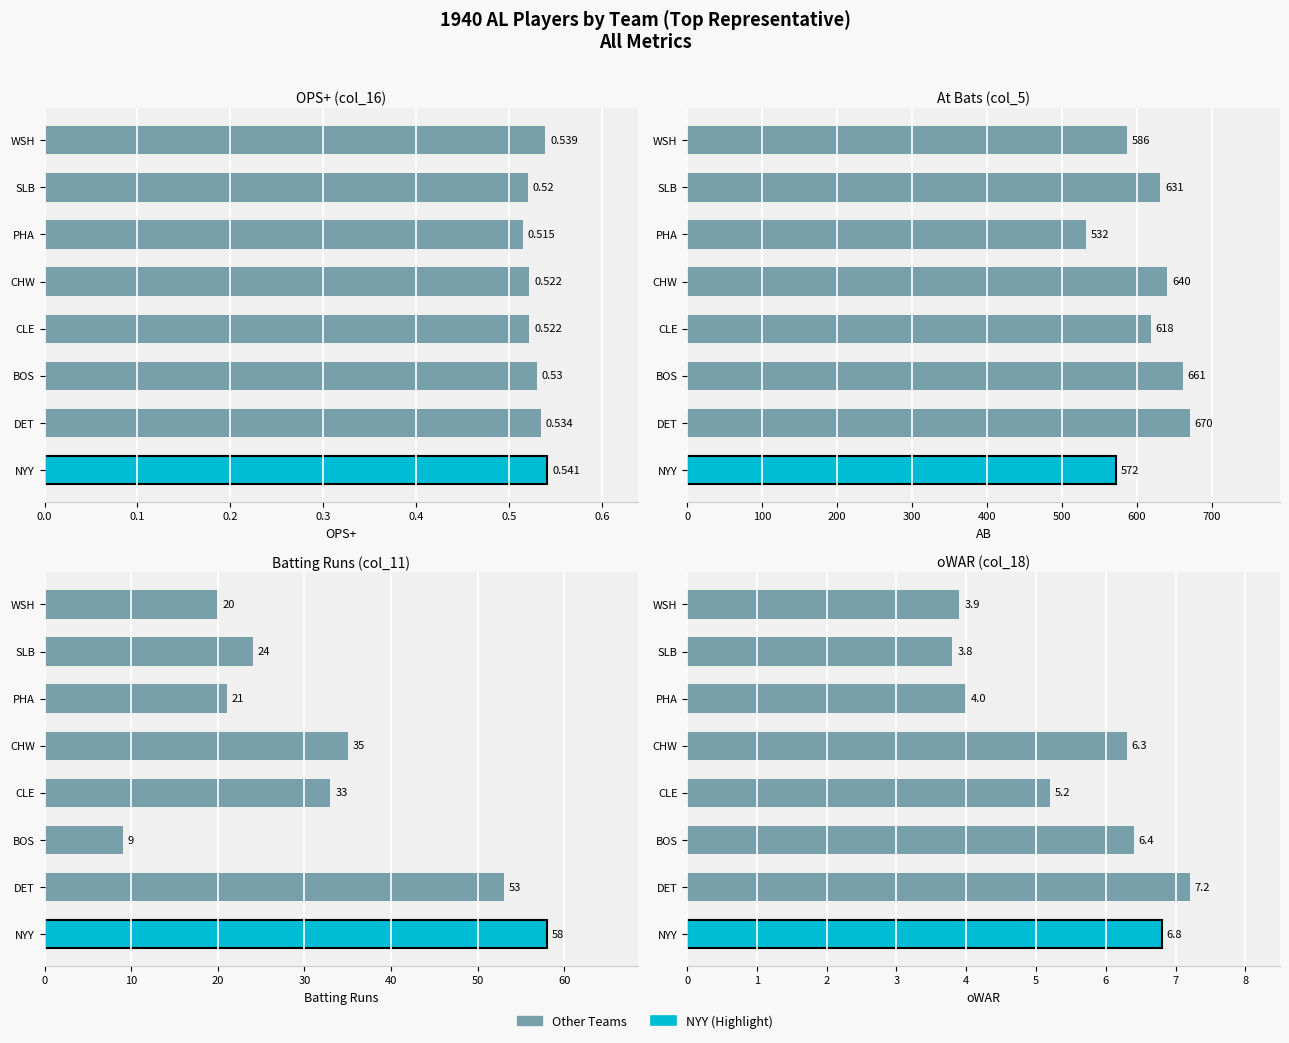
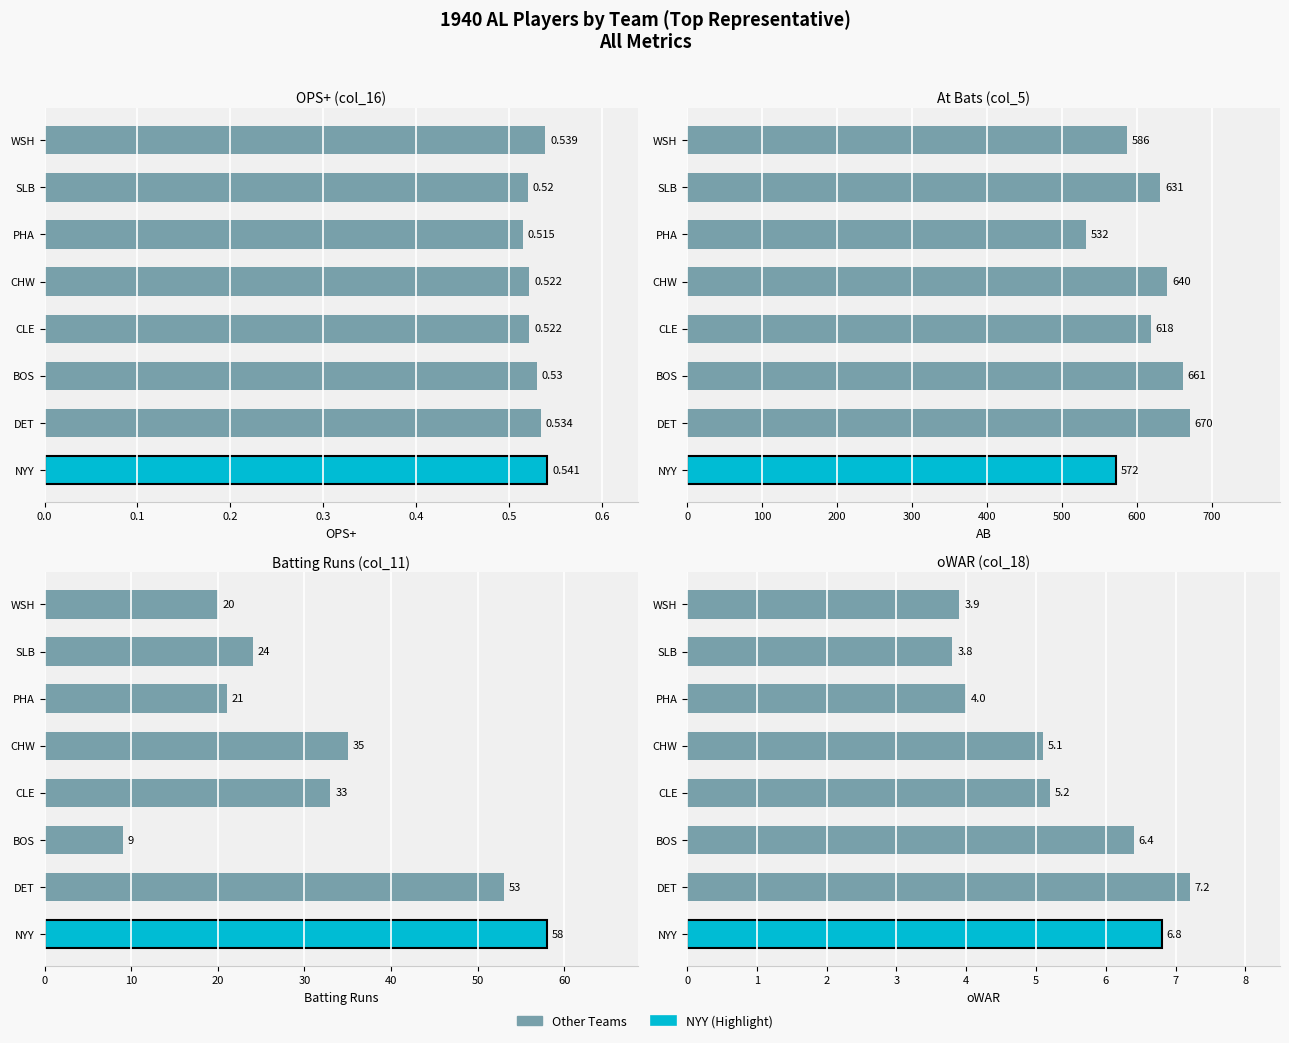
  {
    "OPS+ (col_16)": {
      "WSH": 0.539,
      "SLB": 0.52,
      "PHA": 0.515,
      "CHW": 0.522,
      "CLE": 0.522,
      "BOS": 0.53,
      "DET": 0.534,
      "NYY": 0.541
    },
    "At Bats (col_5)": {
      "WSH": 586,
      "SLB": 631,
      "PHA": 532,
      "CHW": 640,
      "CLE": 618,
      "BOS": 661,
      "DET": 670,
      "NYY": 572
    },
    "Batting Runs (col_11)": {
      "WSH": 20,
      "SLB": 24,
      "PHA": 21,
      "CHW": 35,
      "CLE": 33,
      "BOS": 9,
      "DET": 53,
      "NYY": 58
    },
    "oWAR (col_18)": {
      "WSH": 3.9,
      "SLB": 3.8,
      "PHA": 4.0,
-     "CHW": 6.3,
+     "CHW": 5.1,
      "CLE": 5.2,
      "BOS": 6.4,
      "DET": 7.2,
      "NYY": 6.8
    }
  }
